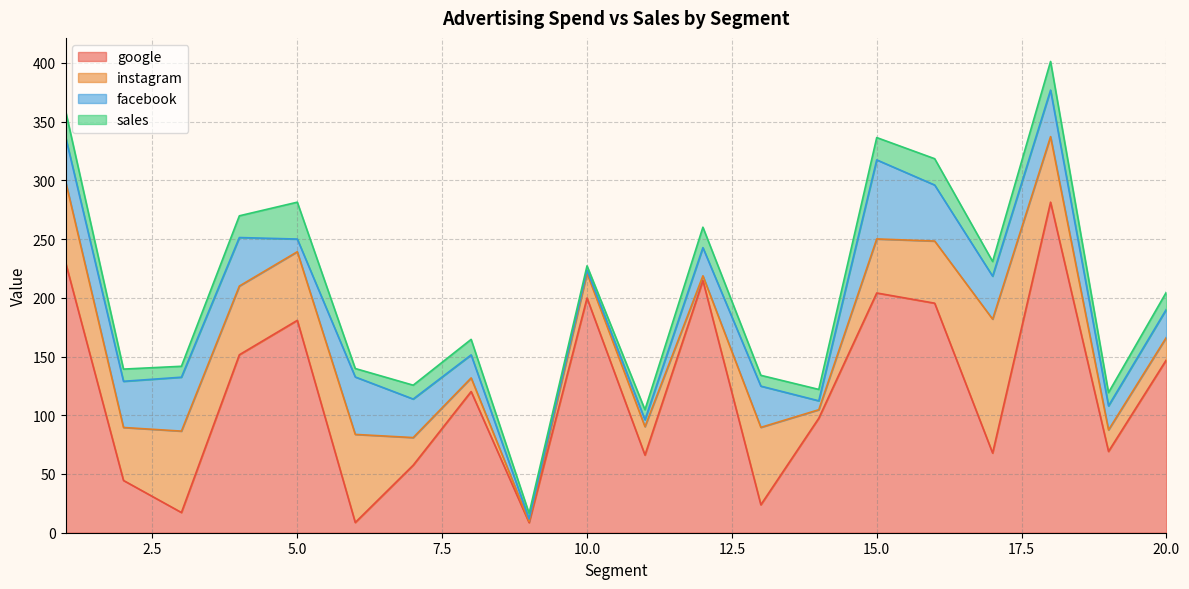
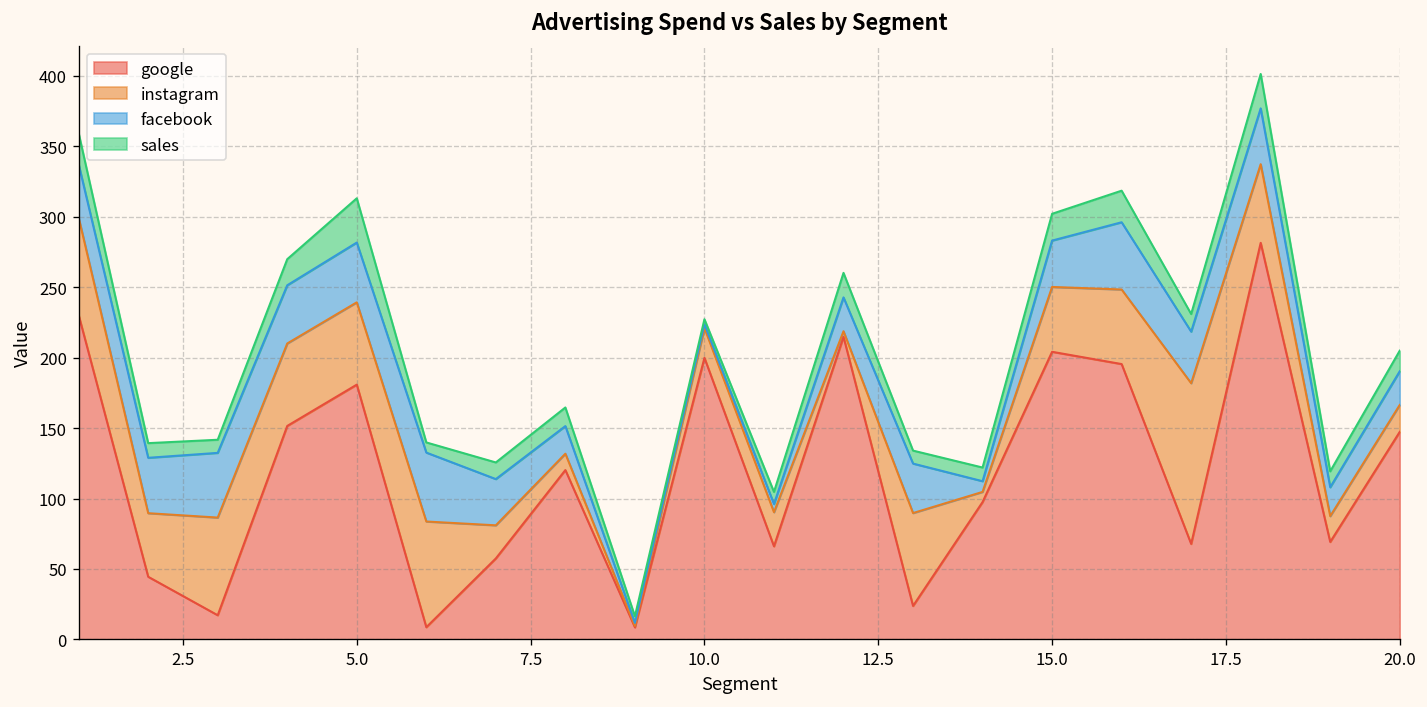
  {
    "facebook": {
-     "5.0": 11,
+     "5.0": 42,
      "10.0": 3,
-     "15.0": 67,
+     "15.0": 33,
      "20.0": 24
    },
    "sales": {
      "5.0": 31,
      "10.0": 4,
      "15.0": 19,
      "20.0": 15
    }
  }
